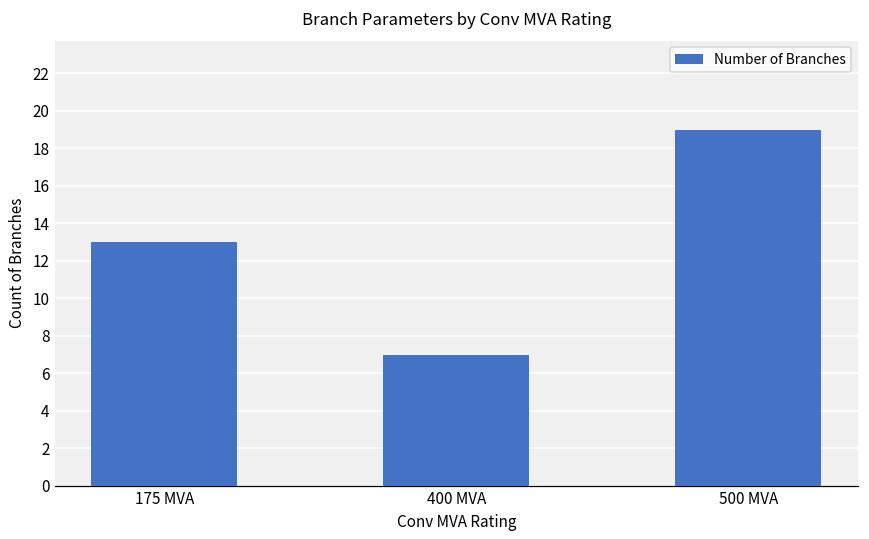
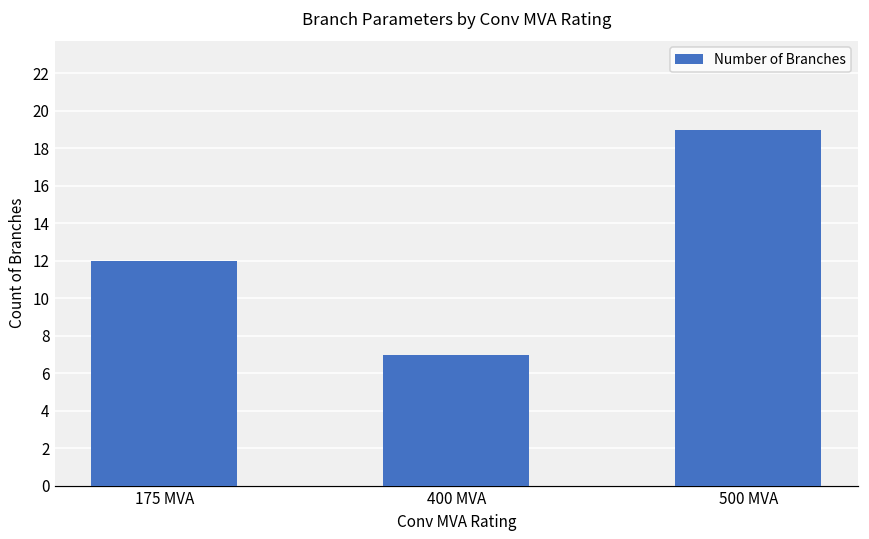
  {
-   "175 MVA": 13,
+   "175 MVA": 12,
    "400 MVA": 7,
    "500 MVA": 19
  }
